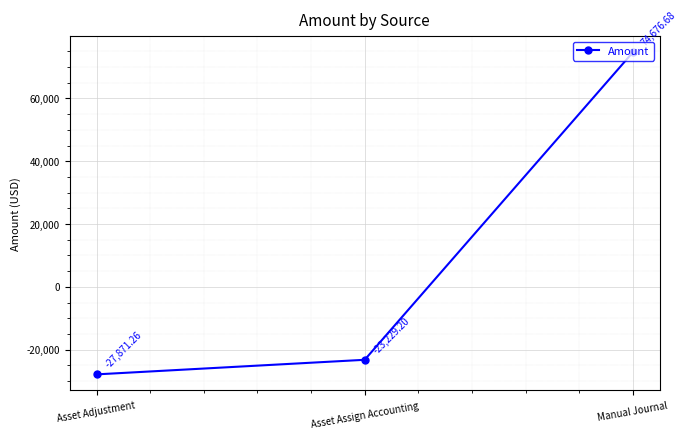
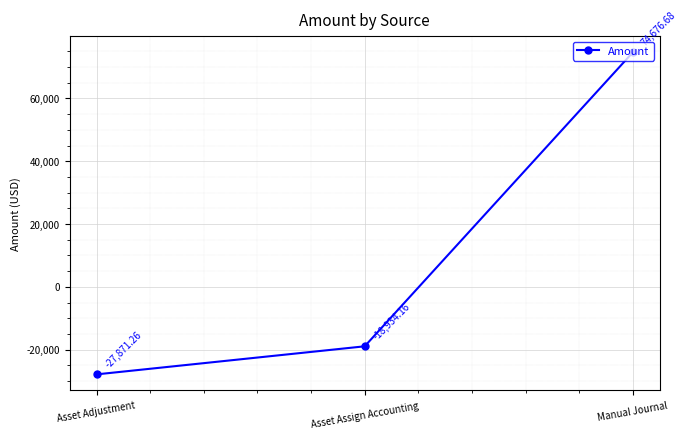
  {
    "Asset Adjustment": "-27,871.26",
-   "Asset Assign Accounting": "-23,229.20"
+   "Asset Assign Accounting": "-18,934.16"
  }
